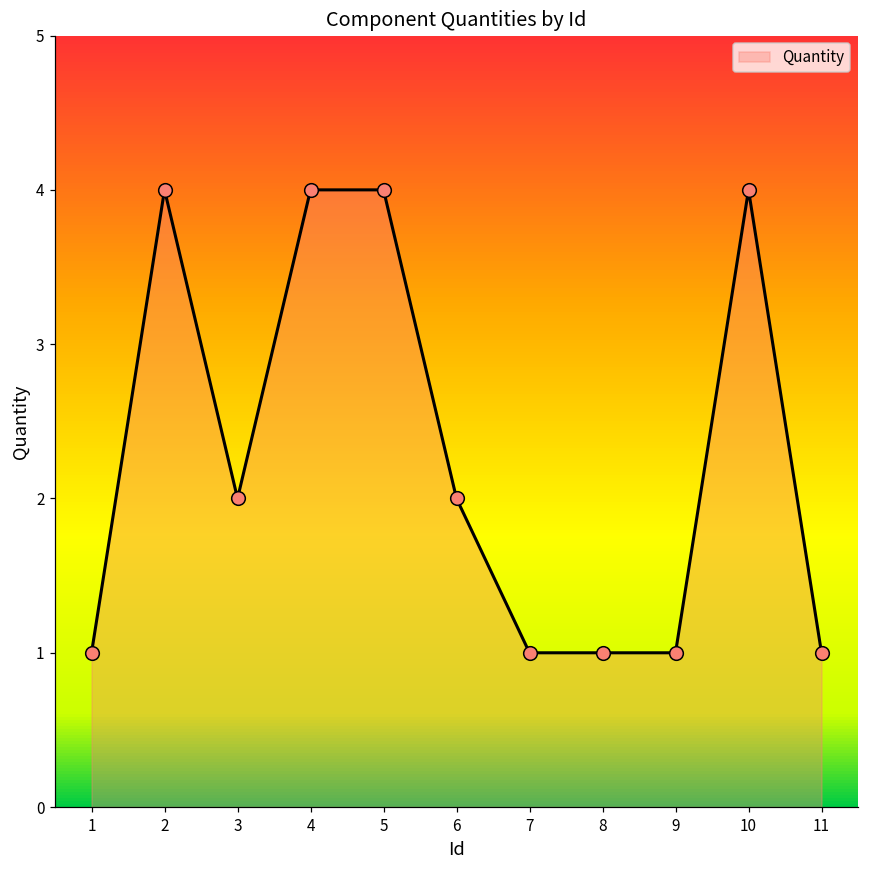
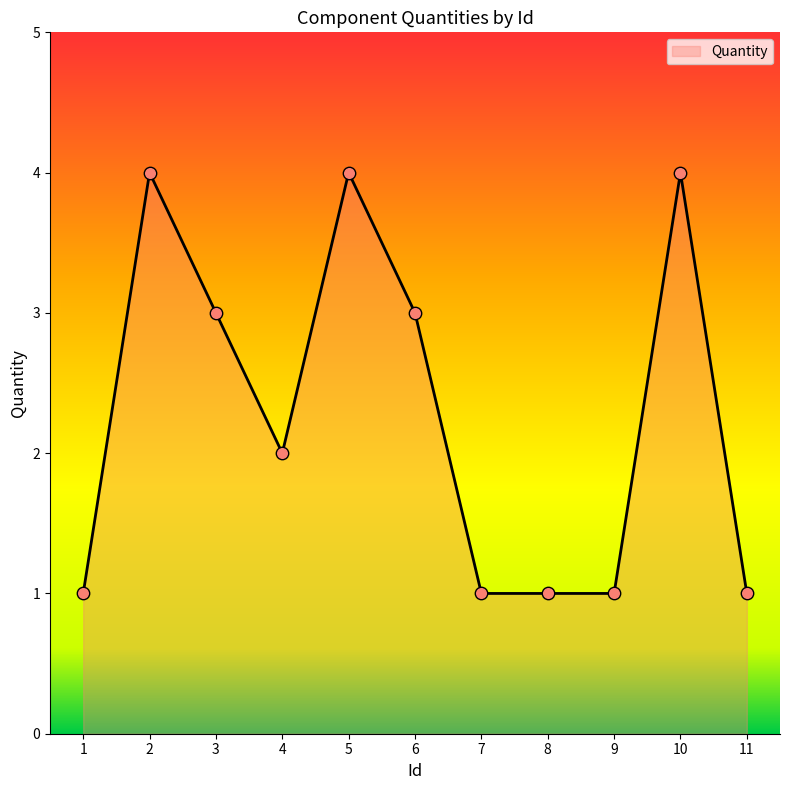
  {
    "1": 1,
    "2": 4,
-   "3": 2,
-   "4": 4,
+   "3": 3,
+   "4": 2,
    "5": 4,
-   "6": 2,
+   "6": 3,
    "7": 1,
    "8": 1,
    "9": 1,
    "10": 4,
    "11": 1
  }
